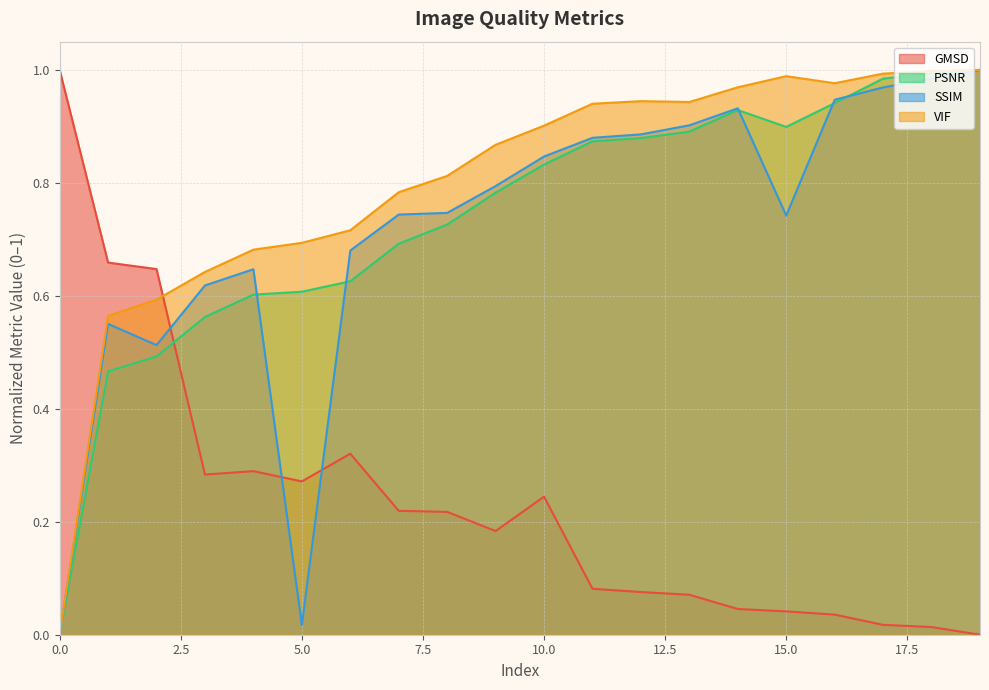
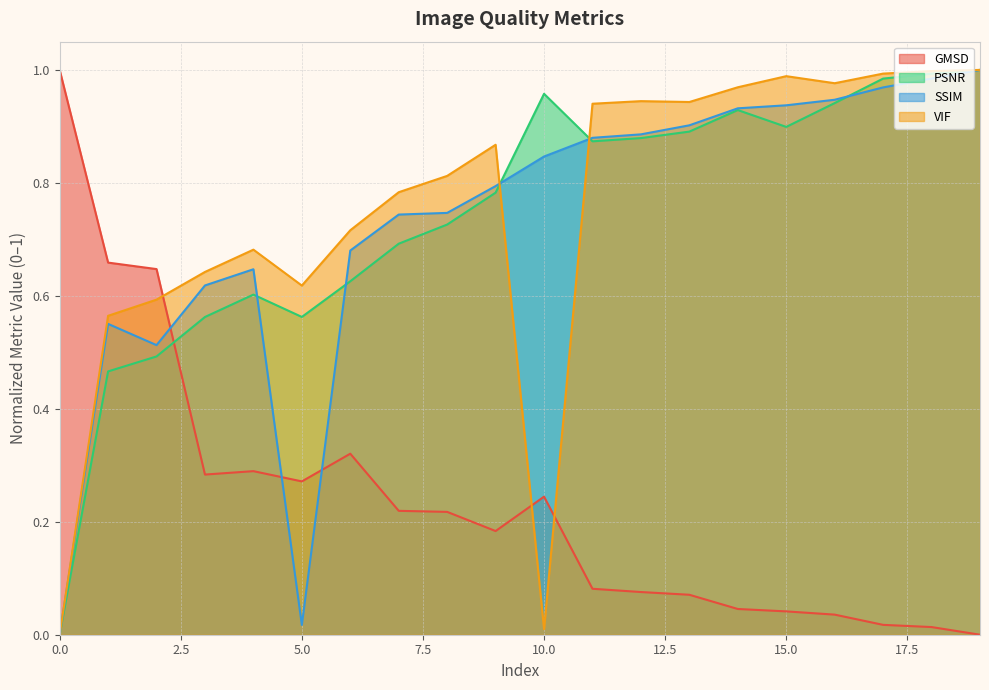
  {
    "GMSD": {
      "0.0": 1.00,
      "5.0": 0.27,
      "10.0": 0.24,
      "15.0": 0.04
    },
    "PSNR": {
-     "5.0": 0.61,
-     "10.0": 0.83,
+     "5.0": 0.56,
+     "10.0": 0.96,
      "15.0": 0.90
    },
    "SSIM": {
      "5.0": 0.02,
      "10.0": 0.85,
-     "15.0": 0.74
+     "15.0": 0.94
    },
    "VIF": {
-     "5.0": 0.69,
-     "10.0": 0.90,
+     "5.0": 0.62,
+     "10.0": 0.01,
      "15.0": 0.99
    }
  }
